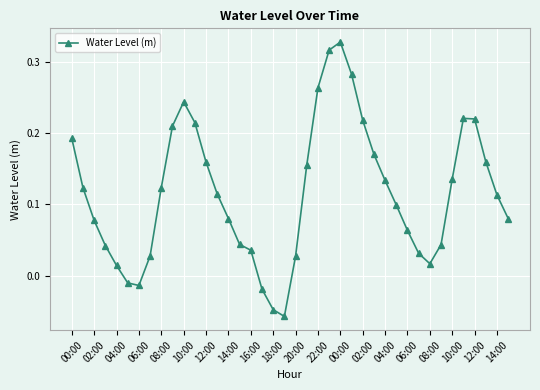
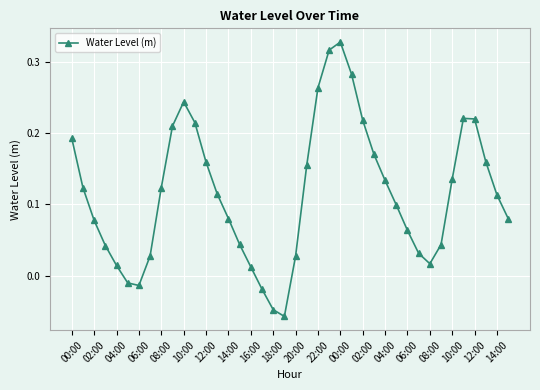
  {
-   "16:00": 0.04,
+   "16:00": 0.01,
    "18:00": -0.05,
    "20:00": 0.03,
    "22:00": 0.26
  }
